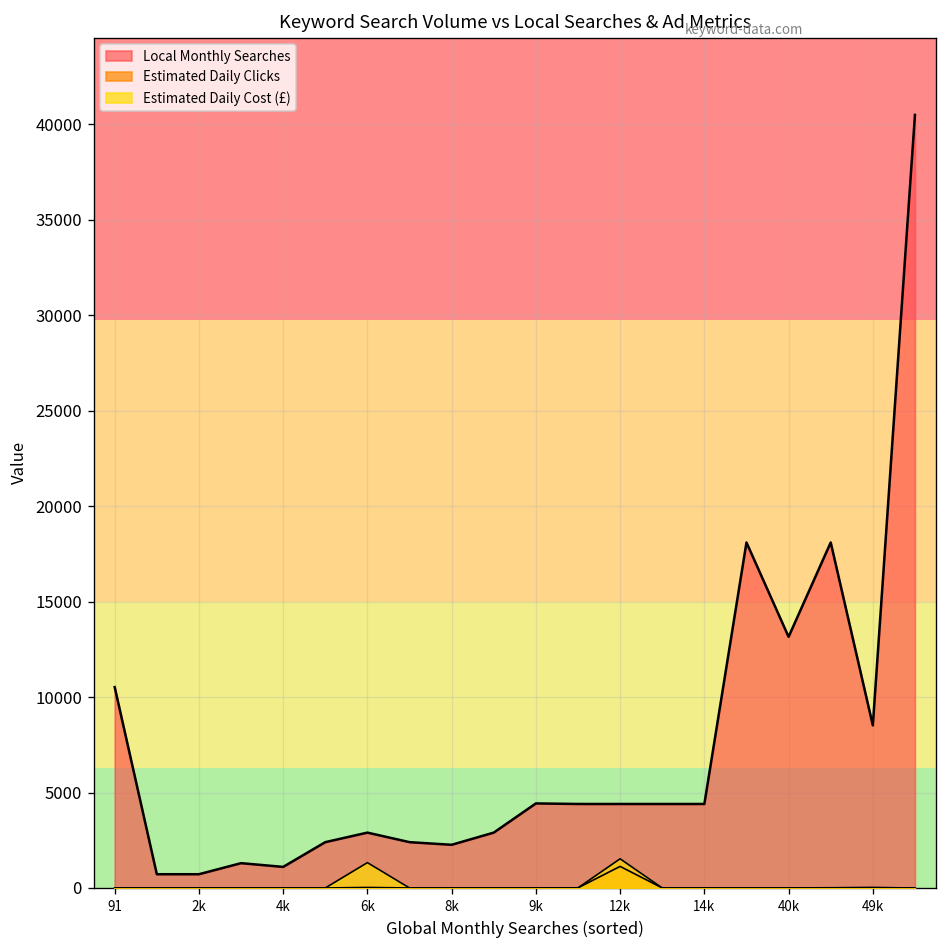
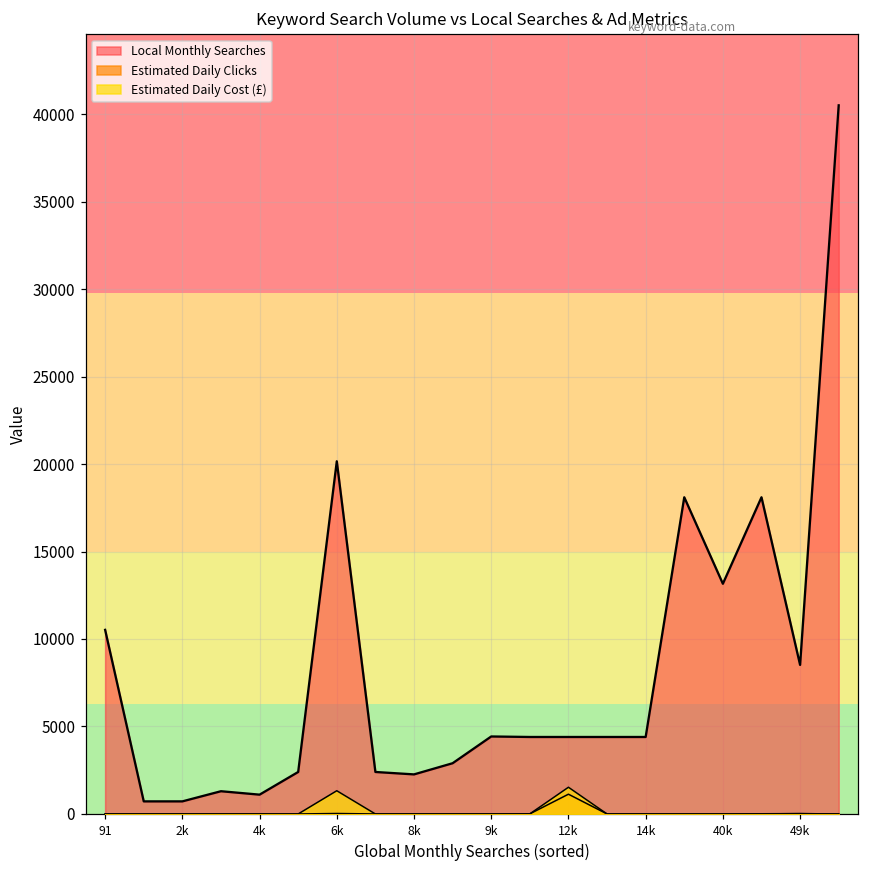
  {
    "Local Monthly Searches": {
      "91": 10500,
      "2k": 700,
      "4k": 1100,
-     "6k": 2900,
+     "6k": 20200,
      "8k": 2300,
      "9k": 4400,
      "12k": 4400,
      "14k": 4400,
      "40k": 13200,
      "49k": 8500
    },
    "Estimated Daily Clicks": {
      "6k": 0,
      "12k": 1100
    },
    "Estimated Daily Cost (£)": {
      "6k": 1300,
      "12k": 1500
    }
  }
